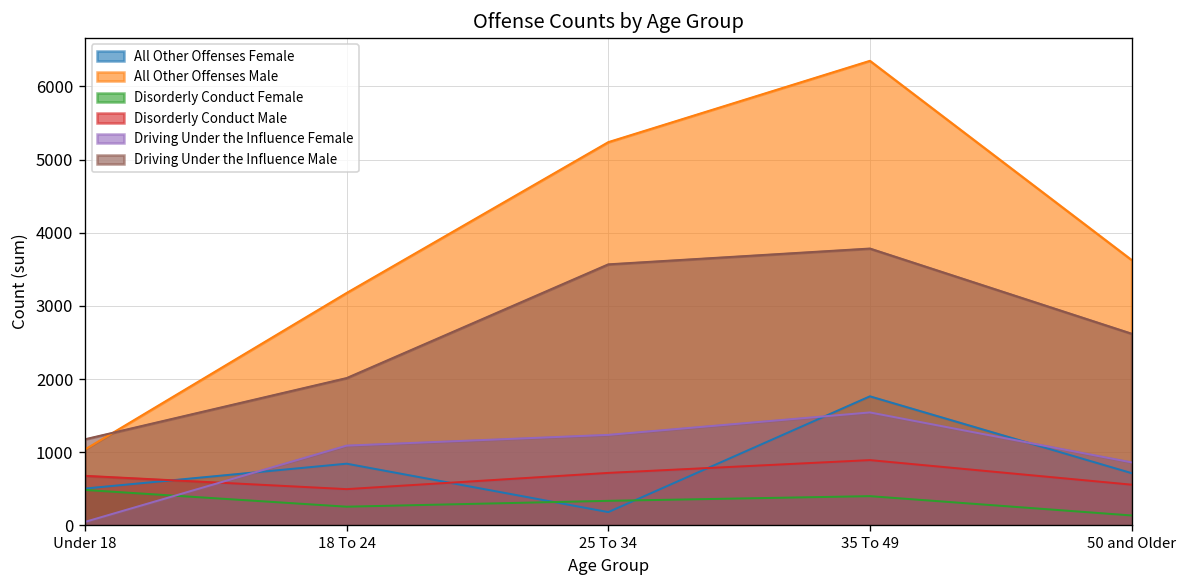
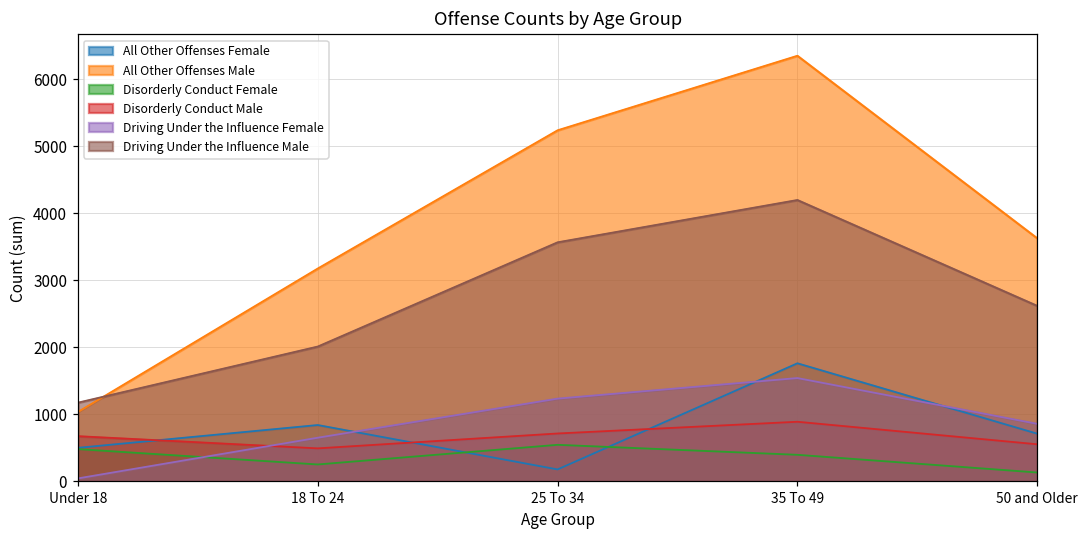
  {
    "All Other Offenses Female": {
      "18 To 24": 800,
      "25 To 34": 200,
      "35 To 49": 1800,
      "50 and Older": 700
    },
    "All Other Offenses Male": {
      "Under 18": 1000,
      "18 To 24": 3200,
      "25 To 34": 5200,
      "35 To 49": 6400,
      "50 and Older": 3600
    },
    "Disorderly Conduct Female": {
      "18 To 24": 300,
-     "25 To 34": 300,
+     "25 To 34": 500,
      "35 To 49": 400,
      "50 and Older": 100
    },
    "Disorderly Conduct Male": {
      "Under 18": 700,
      "18 To 24": 500,
      "25 To 34": 700,
      "35 To 49": 900,
      "50 and Older": 600
    },
    "Driving Under the Influence Female": {
      "Under 18": 0,
-     "18 To 24": 1100,
+     "18 To 24": 700,
      "25 To 34": 1200,
      "35 To 49": 1500,
      "50 and Older": 900
    },
    "Driving Under the Influence Male": {
      "Under 18": 1200,
      "18 To 24": 2000,
      "25 To 34": 3600,
-     "35 To 49": 3800,
+     "35 To 49": 4200,
      "50 and Older": 2600
    }
  }
